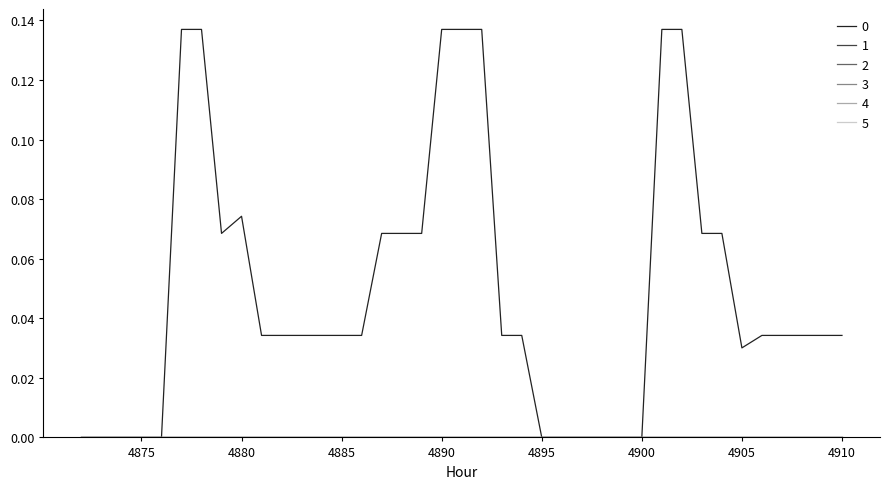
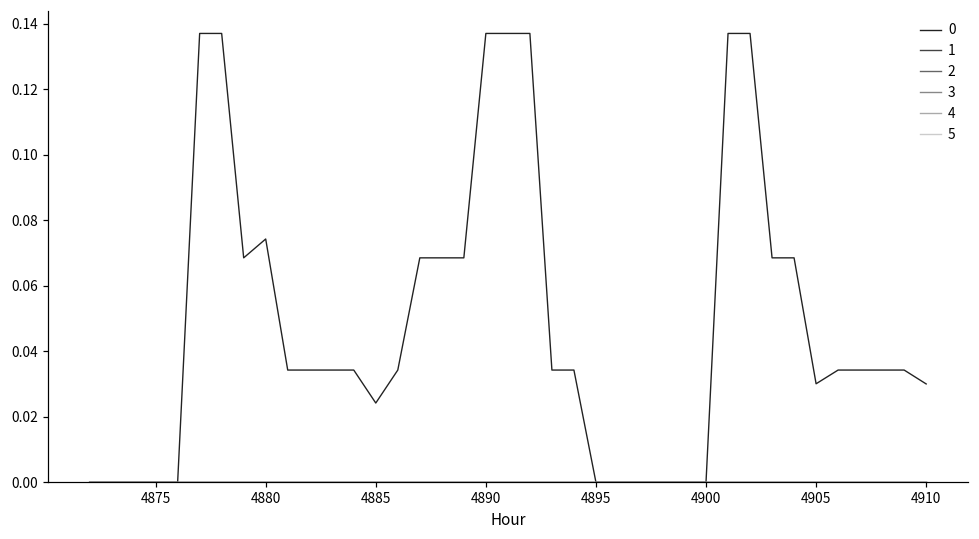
  {
    "0": {
      "4880": 0.074,
-     "4885": 0.034,
+     "4885": 0.024,
      "4890": 0.137,
      "4905": 0.030,
-     "4910": 0.034
+     "4910": 0.030
    },
    "5": {
      "4880": 0.000,
      "4885": 0.000,
      "4890": 0.000,
      "4905": 0.000,
      "4910": 0.000
    }
  }
